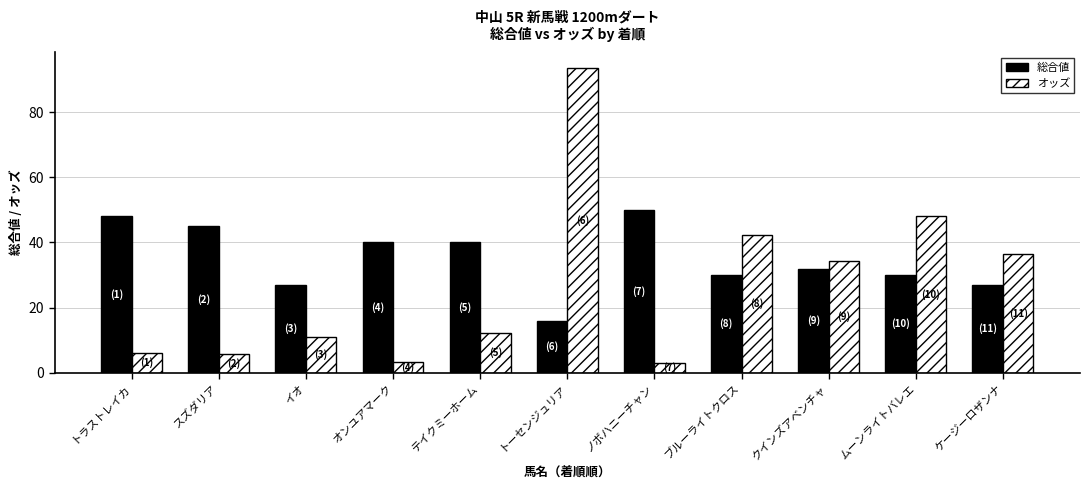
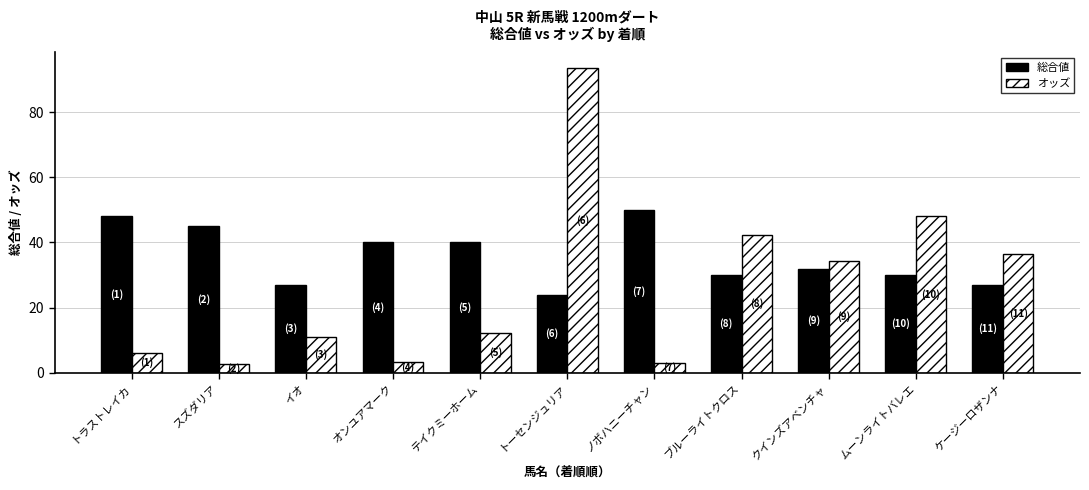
  {
    "総合値": {
-     "トーセンジュリア": 16
+     "トーセンジュリア": 24
    },
    "オッズ": {
-     "スズダリア": 6
+     "スズダリア": 3
    }
  }
